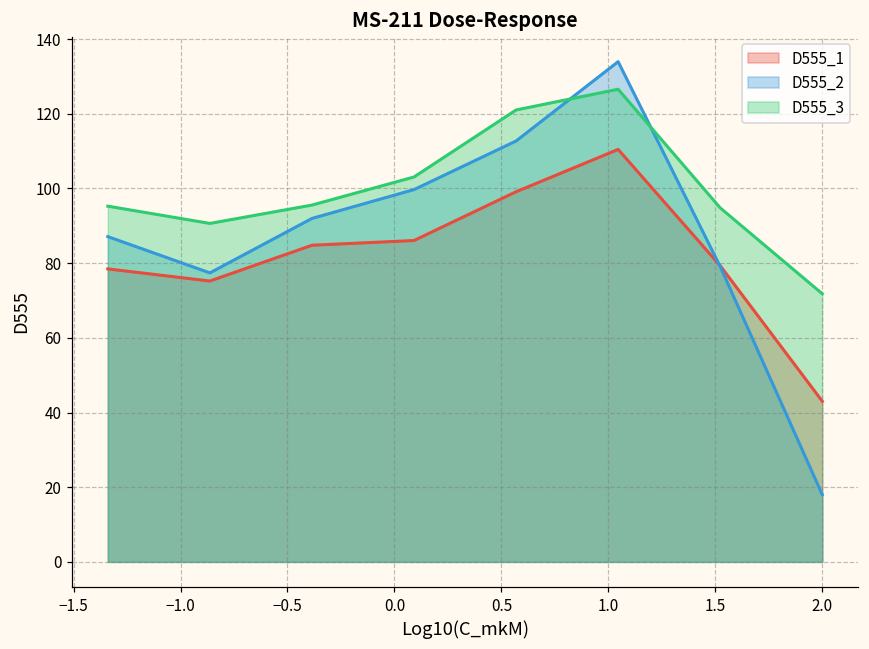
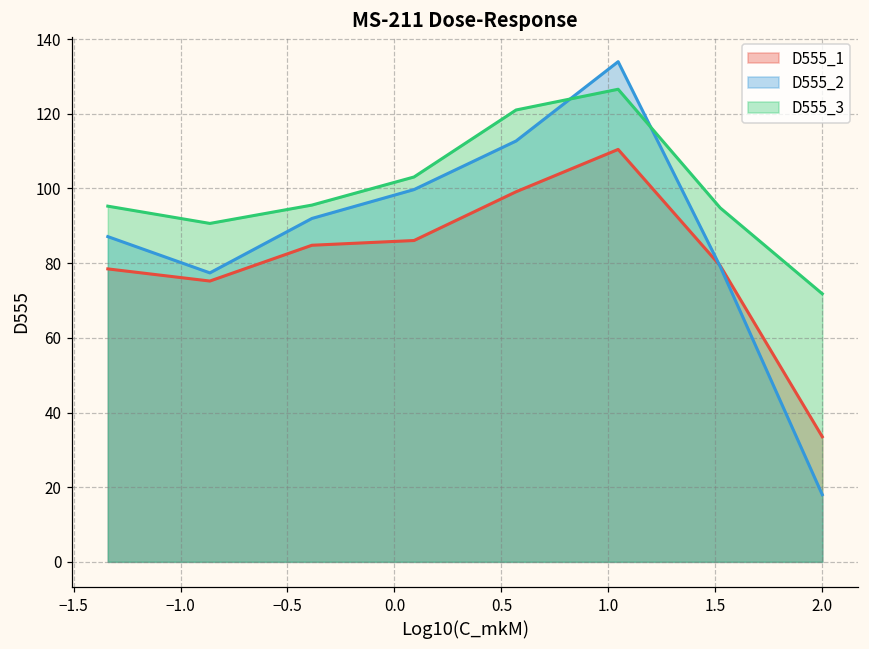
  {
    "D555_1": {
-     "2.0": 43
+     "2.0": 34
    },
    "D555_2": {
      "2.0": 18
    },
    "D555_3": {
      "2.0": 72
    }
  }
